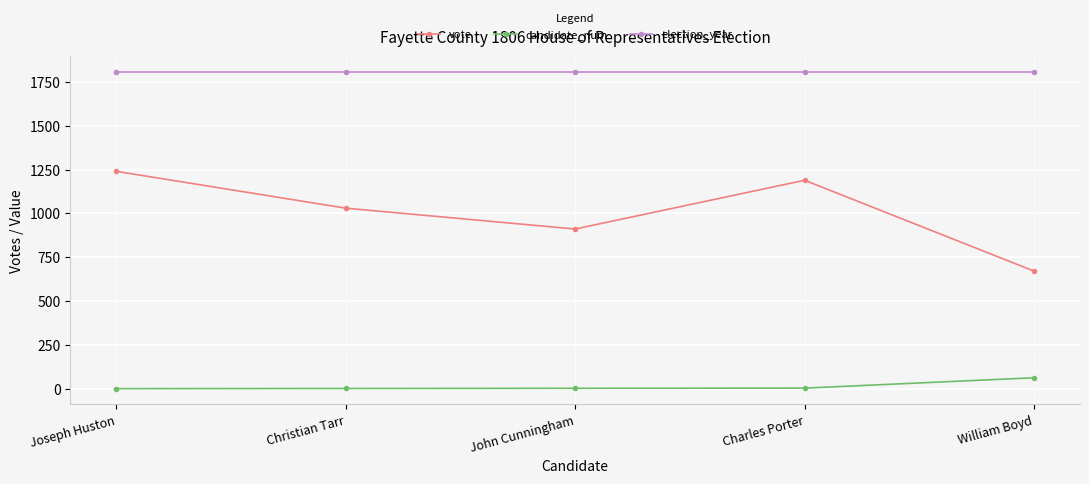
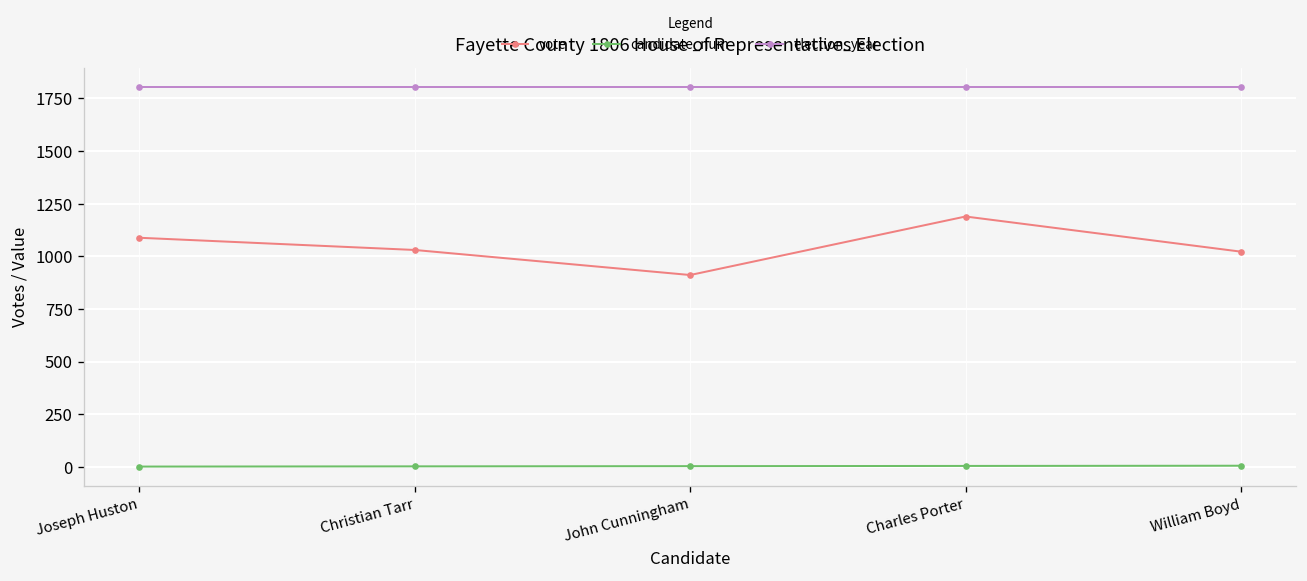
  {
    "vote": {
-     "Joseph Huston": 1240,
+     "Joseph Huston": 1090,
      "Christian Tarr": 1030,
      "John Cunningham": 910,
      "Charles Porter": 1190,
-     "William Boyd": 670
+     "William Boyd": 1020
    },
    "candidate_num": {
      "Joseph Huston": 0,
      "Christian Tarr": 0,
      "John Cunningham": 0,
      "Charles Porter": 0,
-     "William Boyd": 60
+     "William Boyd": 10
    },
    "election_year": {
      "Joseph Huston": 1810,
      "Christian Tarr": 1810,
      "John Cunningham": 1810,
      "Charles Porter": 1810,
      "William Boyd": 1810
    }
  }
